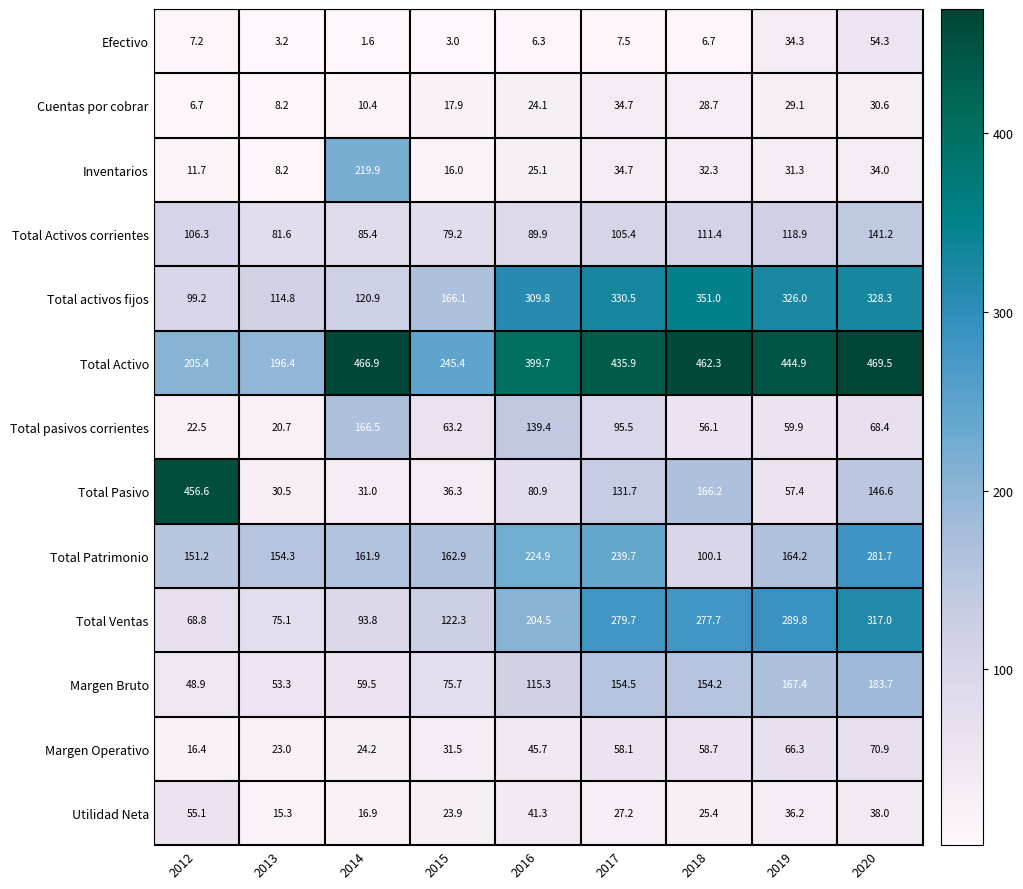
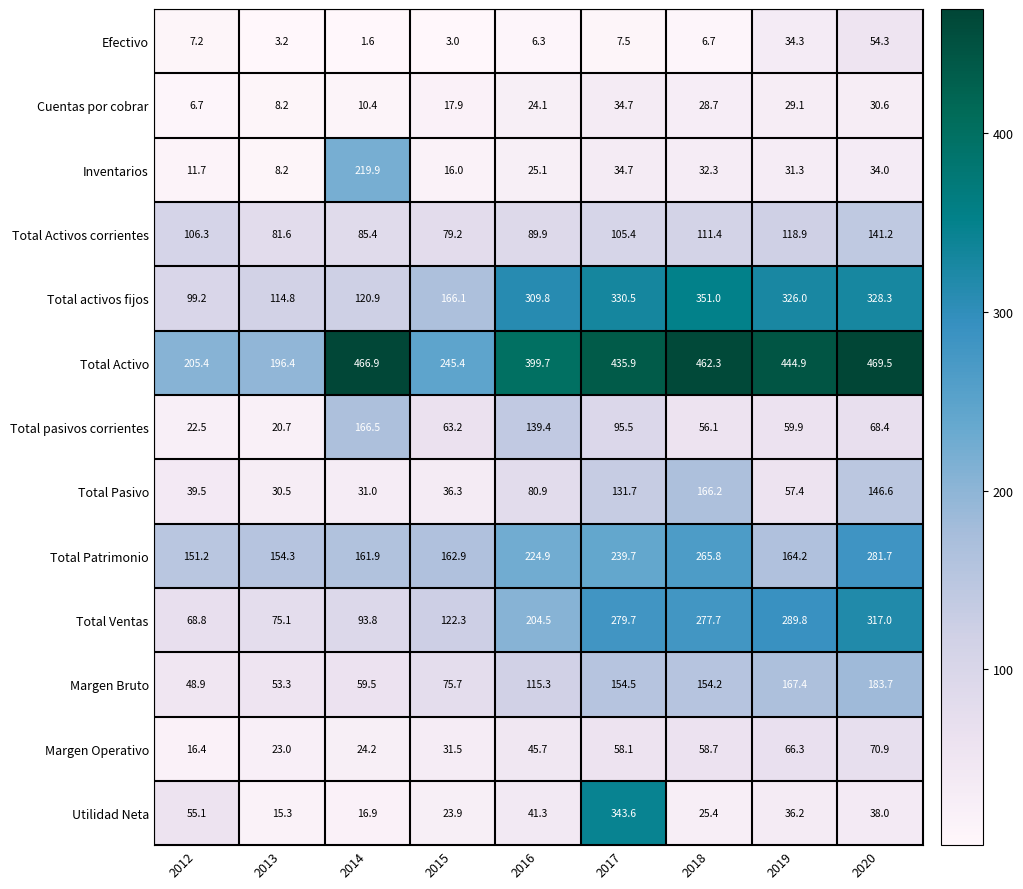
  {
    "Efectivo": {
      "2012": 7.2,
      "2013": 3.2,
      "2014": 1.6,
      "2015": 3.0,
      "2016": 6.3,
      "2017": 7.5,
      "2018": 6.7,
      "2019": 34.3,
      "2020": 54.3
    },
    "Cuentas por cobrar": {
      "2012": 6.7,
      "2013": 8.2,
      "2014": 10.4,
      "2015": 17.9,
      "2016": 24.1,
      "2017": 34.7,
      "2018": 28.7,
      "2019": 29.1,
      "2020": 30.6
    },
    "Inventarios": {
      "2012": 11.7,
      "2013": 8.2,
      "2014": 219.9,
      "2015": 16.0,
      "2016": 25.1,
      "2017": 34.7,
      "2018": 32.3,
      "2019": 31.3,
      "2020": 34.0
    },
    "Total Activos corrientes": {
      "2012": 106.3,
      "2013": 81.6,
      "2014": 85.4,
      "2015": 79.2,
      "2016": 89.9,
      "2017": 105.4,
      "2018": 111.4,
      "2019": 118.9,
      "2020": 141.2
    },
    "Total activos fijos": {
      "2012": 99.2,
      "2013": 114.8,
      "2014": 120.9,
      "2015": 166.1,
      "2016": 309.8,
      "2017": 330.5,
      "2018": 351.0,
      "2019": 326.0,
      "2020": 328.3
    },
    "Total Activo": {
      "2012": 205.4,
      "2013": 196.4,
      "2014": 466.9,
      "2015": 245.4,
      "2016": 399.7,
      "2017": 435.9,
      "2018": 462.3,
      "2019": 444.9,
      "2020": 469.5
    },
    "Total pasivos corrientes": {
      "2012": 22.5,
      "2013": 20.7,
      "2014": 166.5,
      "2015": 63.2,
      "2016": 139.4,
      "2017": 95.5,
      "2018": 56.1,
      "2019": 59.9,
      "2020": 68.4
    },
    "Total Pasivo": {
-     "2012": 456.6,
+     "2012": 39.5,
      "2013": 30.5,
      "2014": 31.0,
      "2015": 36.3,
      "2016": 80.9,
      "2017": 131.7,
      "2018": 166.2,
      "2019": 57.4,
      "2020": 146.6
    },
    "Total Patrimonio": {
      "2012": 151.2,
      "2013": 154.3,
      "2014": 161.9,
      "2015": 162.9,
      "2016": 224.9,
      "2017": 239.7,
-     "2018": 100.1,
+     "2018": 265.8,
      "2019": 164.2,
      "2020": 281.7
    },
    "Total Ventas": {
      "2012": 68.8,
      "2013": 75.1,
      "2014": 93.8,
      "2015": 122.3,
      "2016": 204.5,
      "2017": 279.7,
      "2018": 277.7,
      "2019": 289.8,
      "2020": 317.0
    },
    "Margen Bruto": {
      "2012": 48.9,
      "2013": 53.3,
      "2014": 59.5,
      "2015": 75.7,
      "2016": 115.3,
      "2017": 154.5,
      "2018": 154.2,
      "2019": 167.4,
      "2020": 183.7
    },
    "Margen Operativo": {
      "2012": 16.4,
      "2013": 23.0,
      "2014": 24.2,
      "2015": 31.5,
      "2016": 45.7,
      "2017": 58.1,
      "2018": 58.7,
      "2019": 66.3,
      "2020": 70.9
    },
    "Utilidad Neta": {
      "2012": 55.1,
      "2013": 15.3,
      "2014": 16.9,
      "2015": 23.9,
      "2016": 41.3,
-     "2017": 27.2,
+     "2017": 343.6,
      "2018": 25.4,
      "2019": 36.2,
      "2020": 38.0
    }
  }
